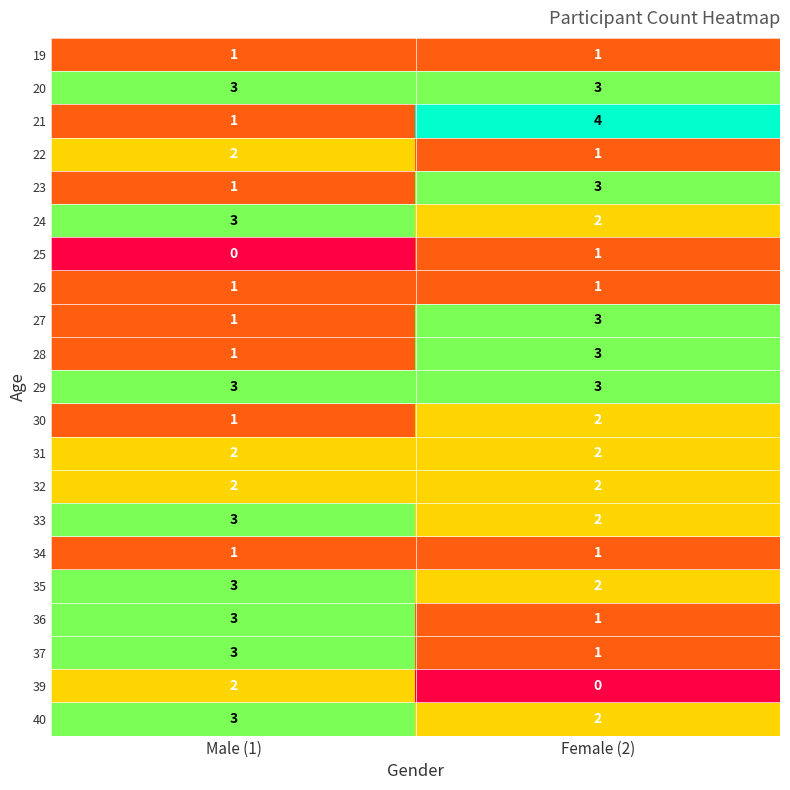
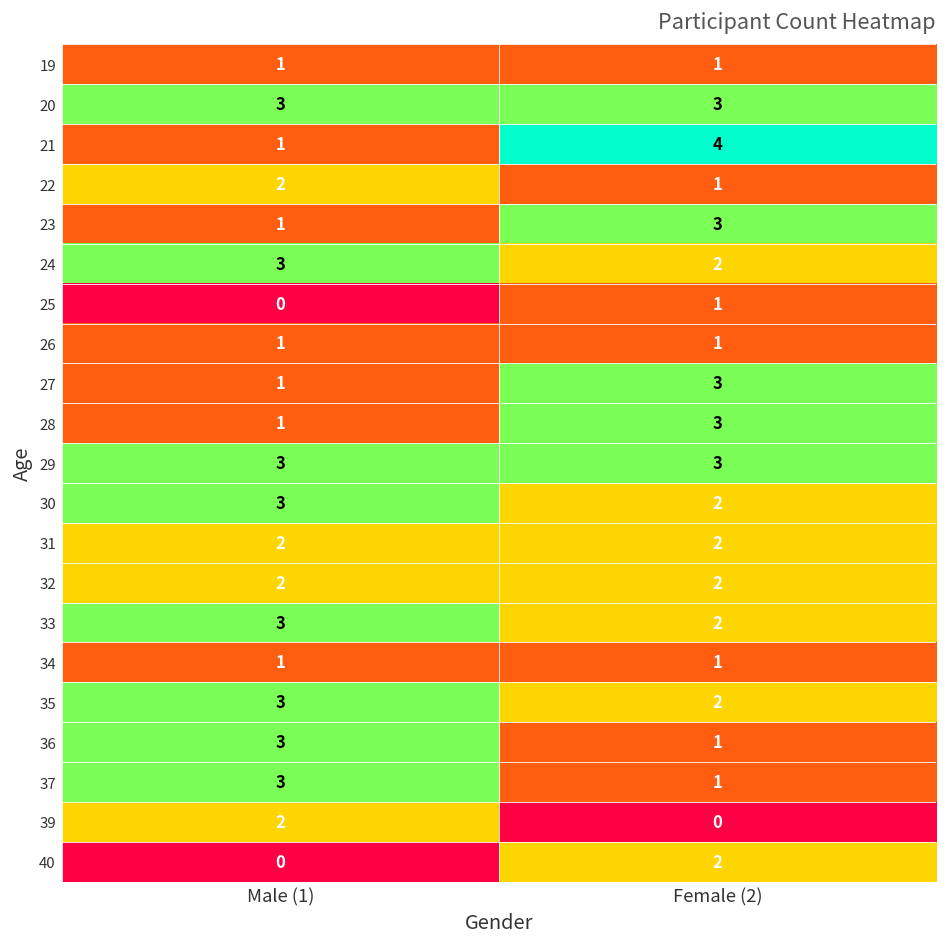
  {
    "19": {
      "Male (1)": 1,
      "Female (2)": 1
    },
    "20": {
      "Male (1)": 3,
      "Female (2)": 3
    },
    "21": {
      "Male (1)": 1,
      "Female (2)": 4
    },
    "22": {
      "Male (1)": 2,
      "Female (2)": 1
    },
    "23": {
      "Male (1)": 1,
      "Female (2)": 3
    },
    "24": {
      "Male (1)": 3,
      "Female (2)": 2
    },
    "25": {
      "Male (1)": 0,
      "Female (2)": 1
    },
    "26": {
      "Male (1)": 1,
      "Female (2)": 1
    },
    "27": {
      "Male (1)": 1,
      "Female (2)": 3
    },
    "28": {
      "Male (1)": 1,
      "Female (2)": 3
    },
    "29": {
      "Male (1)": 3,
      "Female (2)": 3
    },
    "30": {
-     "Male (1)": 1,
+     "Male (1)": 3,
      "Female (2)": 2
    },
    "31": {
      "Male (1)": 2,
      "Female (2)": 2
    },
    "32": {
      "Male (1)": 2,
      "Female (2)": 2
    },
    "33": {
      "Male (1)": 3,
      "Female (2)": 2
    },
    "34": {
      "Male (1)": 1,
      "Female (2)": 1
    },
    "35": {
      "Male (1)": 3,
      "Female (2)": 2
    },
    "36": {
      "Male (1)": 3,
      "Female (2)": 1
    },
    "37": {
      "Male (1)": 3,
      "Female (2)": 1
    },
    "39": {
      "Male (1)": 2,
      "Female (2)": 0
    },
    "40": {
-     "Male (1)": 3,
+     "Male (1)": 0,
      "Female (2)": 2
    }
  }
